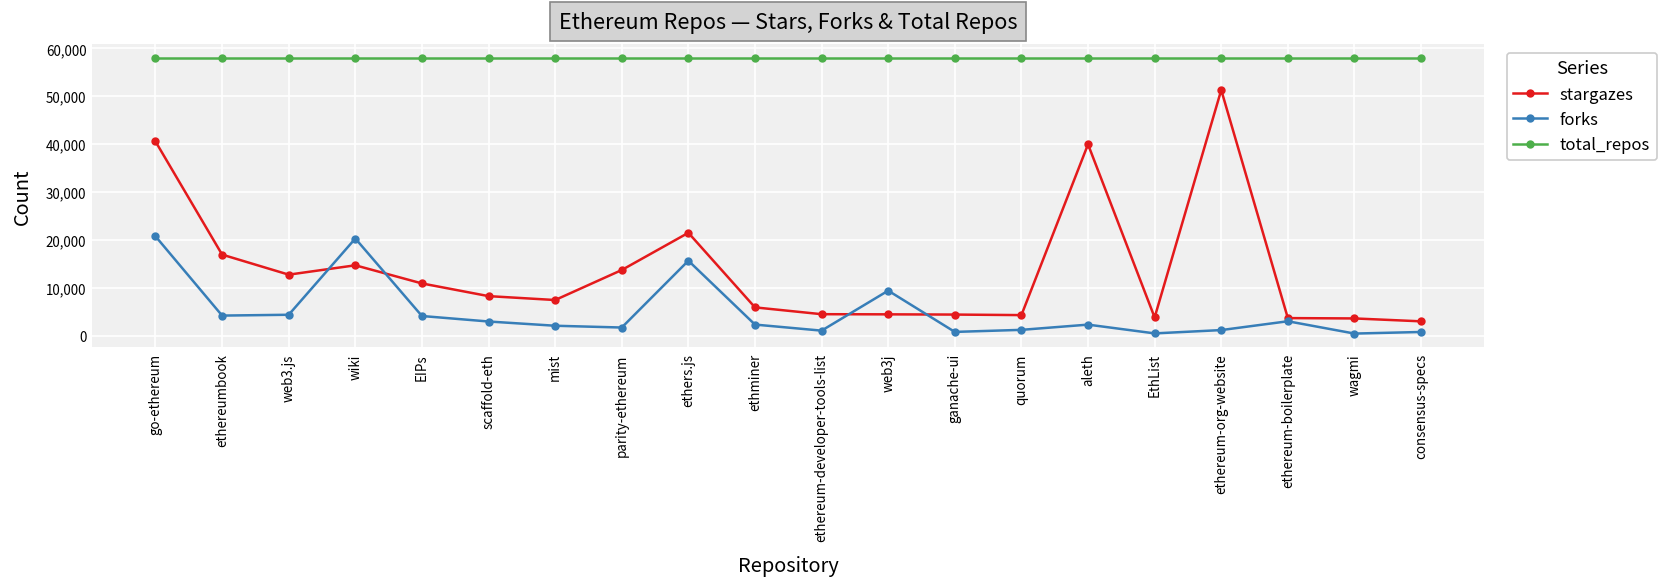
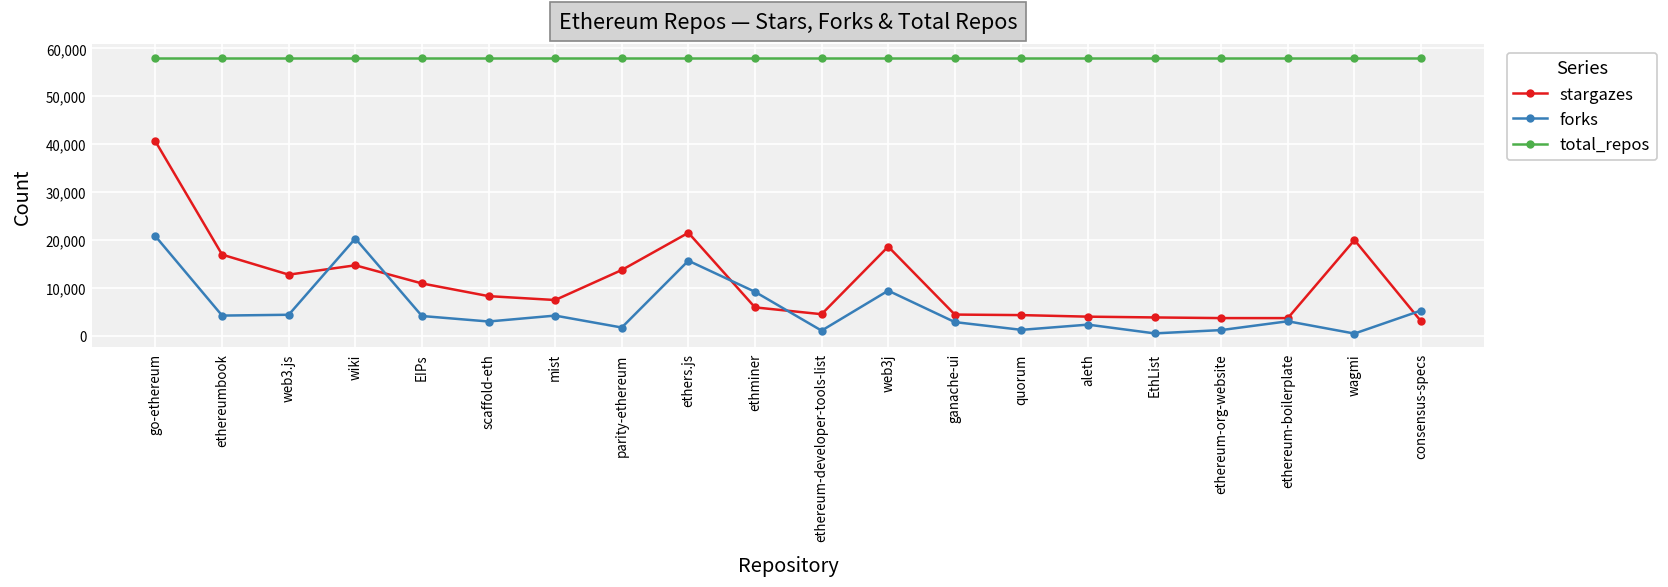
  {
    "stargazes": {
      "go-ethereum": "41,000",
      "ethereumbook": "17,000",
      "web3.js": "13,000",
      "wiki": "15,000",
      "EIPs": "11,000",
      "scaffold-eth": "8,000",
      "mist": "7,000",
      "parity-ethereum": "14,000",
      "ethers.js": "21,000",
      "ethminer": "6,000",
      "ethereum-developer-tools-list": "4,000",
-     "web3j": "4,000",
+     "web3j": "19,000",
      "ganache-ui": "4,000",
      "quorum": "4,000",
-     "aleth": "40,000",
+     "aleth": "4,000",
      "EthList": "4,000",
-     "ethereum-org-website": "51,000",
+     "ethereum-org-website": "4,000",
      "ethereum-boilerplate": "4,000",
-     "wagmi": "4,000",
+     "wagmi": "20,000",
      "consensus-specs": "3,000"
    },
    "forks": {
      "go-ethereum": "21,000",
      "ethereumbook": "4,000",
      "web3.js": "4,000",
      "wiki": "20,000",
      "EIPs": "4,000",
      "scaffold-eth": "3,000",
-     "mist": "2,000",
+     "mist": "4,000",
      "parity-ethereum": "2,000",
      "ethers.js": "16,000",
-     "ethminer": "2,000",
+     "ethminer": "9,000",
      "ethereum-developer-tools-list": "1,000",
      "web3j": "9,000",
-     "ganache-ui": "1,000",
+     "ganache-ui": "3,000",
      "quorum": "1,000",
      "aleth": "2,000",
      "EthList": "0",
      "ethereum-org-website": "1,000",
      "ethereum-boilerplate": "3,000",
      "wagmi": "0",
-     "consensus-specs": "1,000"
+     "consensus-specs": "5,000"
    },
    "total_repos": {
      "go-ethereum": "58,000",
      "ethereumbook": "58,000",
      "web3.js": "58,000",
      "wiki": "58,000",
      "EIPs": "58,000",
      "scaffold-eth": "58,000",
      "mist": "58,000",
      "parity-ethereum": "58,000",
      "ethers.js": "58,000",
      "ethminer": "58,000",
      "ethereum-developer-tools-list": "58,000",
      "web3j": "58,000",
      "ganache-ui": "58,000",
      "quorum": "58,000",
      "aleth": "58,000",
      "EthList": "58,000",
      "ethereum-org-website": "58,000",
      "ethereum-boilerplate": "58,000",
      "wagmi": "58,000",
      "consensus-specs": "58,000"
    }
  }
